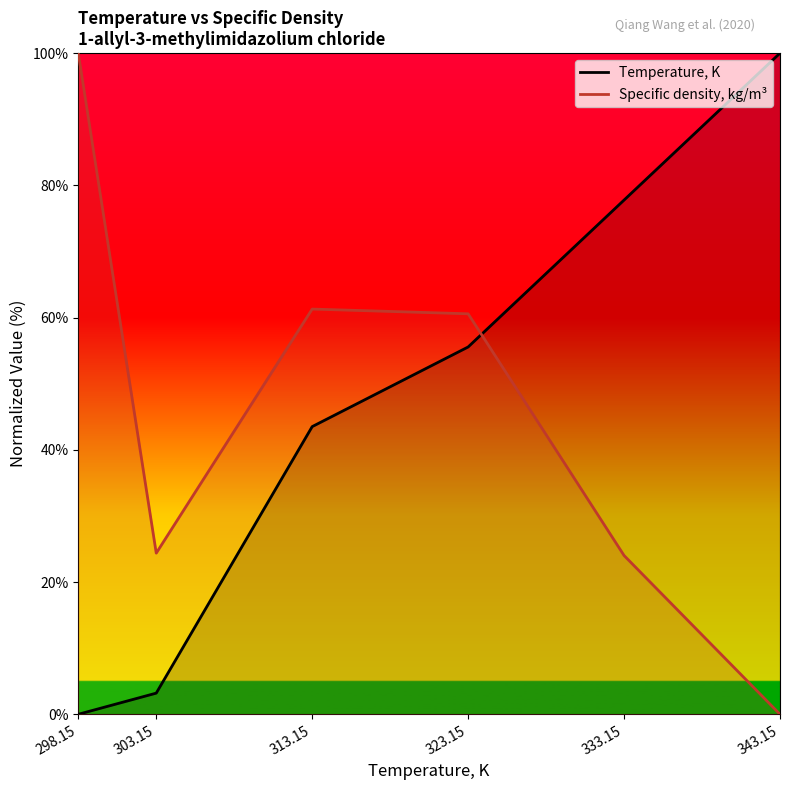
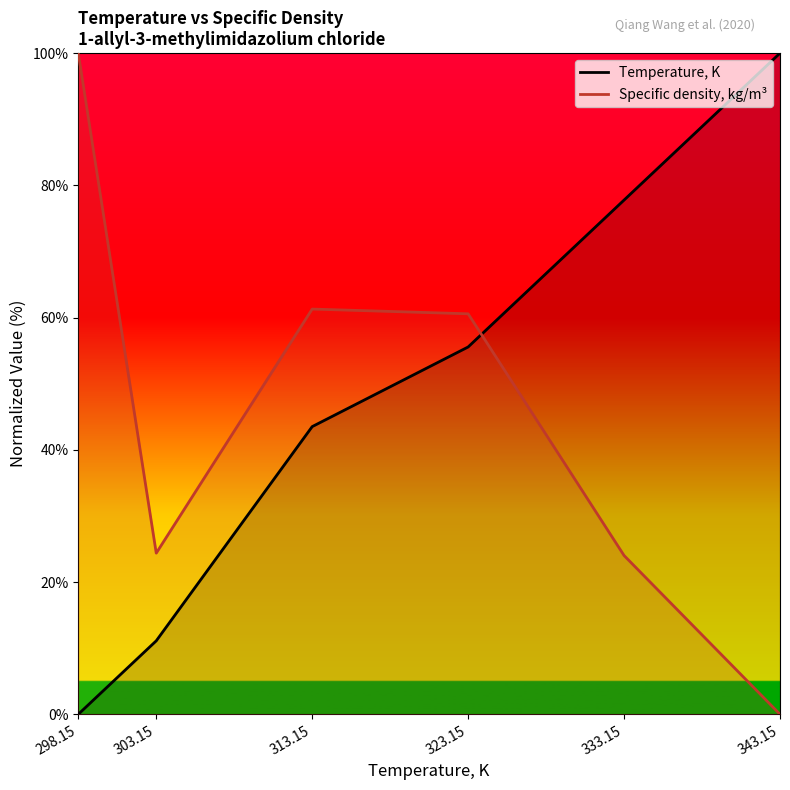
  {
    "Temperature, K": {
      "298.15": "0%",
-     "303.15": "3%",
+     "303.15": "11%",
      "313.15": "44%",
      "323.15": "56%",
      "333.15": "78%",
      "343.15": "100%"
    },
    "Specific density, kg/m³": {
      "298.15": "100%",
      "303.15": "24%",
      "313.15": "61%",
      "323.15": "61%",
      "333.15": "24%",
      "343.15": "0%"
    }
  }
